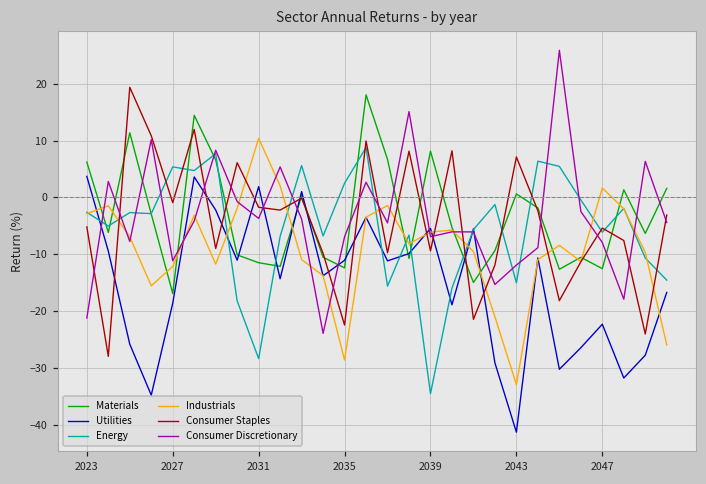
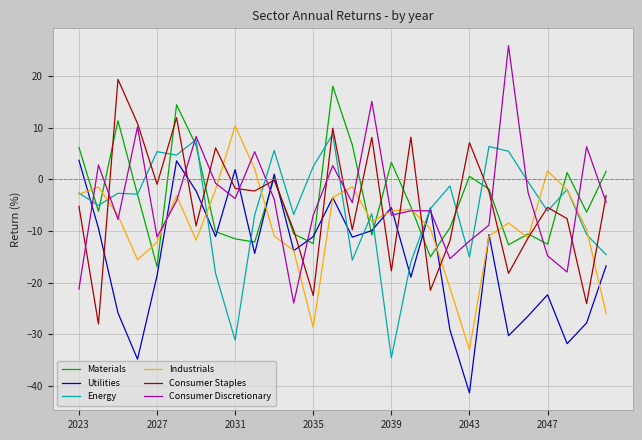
  {
    "Materials": {
      "2023": 6,
      "2027": -17,
      "2031": -12,
      "2035": -12,
-     "2039": 8,
+     "2039": 3,
      "2043": 1,
      "2047": -13
    },
    "Utilities": {
      "2023": 4,
      "2027": -19,
      "2031": 2,
      "2035": -11,
      "2039": -5,
      "2043": -41,
      "2047": -22
    },
    "Energy": {
      "2027": 5,
-     "2031": -28,
+     "2031": -31,
      "2035": 2,
      "2039": -35,
      "2043": -15,
      "2047": -6
    },
    "Industrials": {
      "2027": -12,
      "2031": 10,
      "2035": -29,
      "2039": -6,
      "2043": -33,
      "2047": 2
    },
    "Consumer Staples": {
      "2023": -5,
      "2027": -1,
      "2031": -2,
      "2035": -22,
-     "2039": -9,
+     "2039": -18,
      "2043": 7,
      "2047": -5
    },
    "Consumer Discretionary": {
      "2023": -21,
      "2027": -11,
      "2031": -4,
      "2035": -7,
      "2039": -7,
      "2043": -12,
-     "2047": -8
+     "2047": -15
    }
  }
